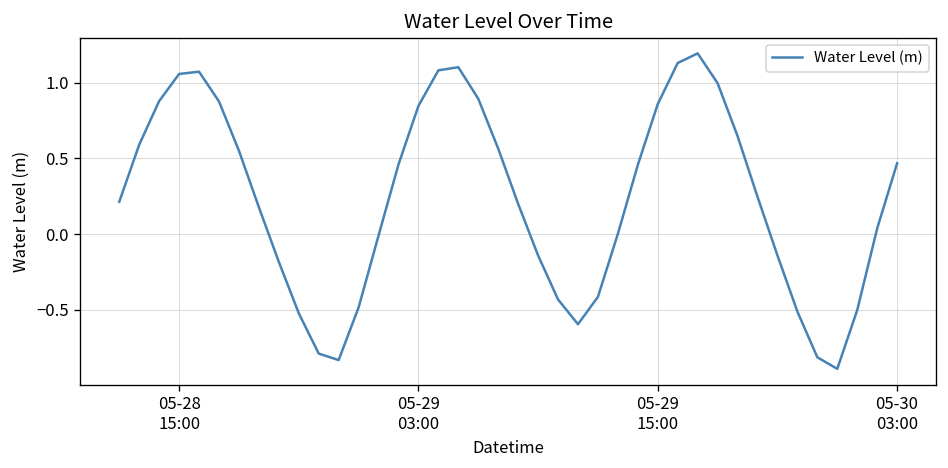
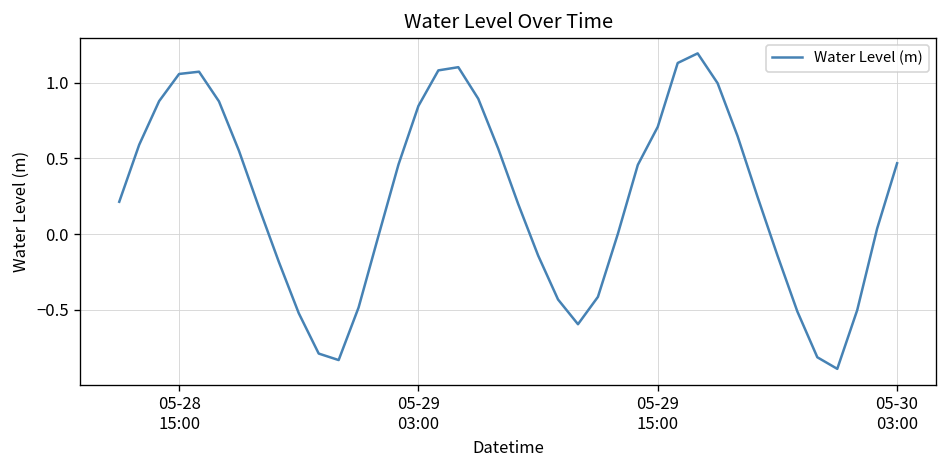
  {
    "05-28 15:00": 1.06,
    "05-29 03:00": 0.85,
-   "05-29 15:00": 0.86,
+   "05-29 15:00": 0.71,
    "05-30 03:00": 0.47
  }
